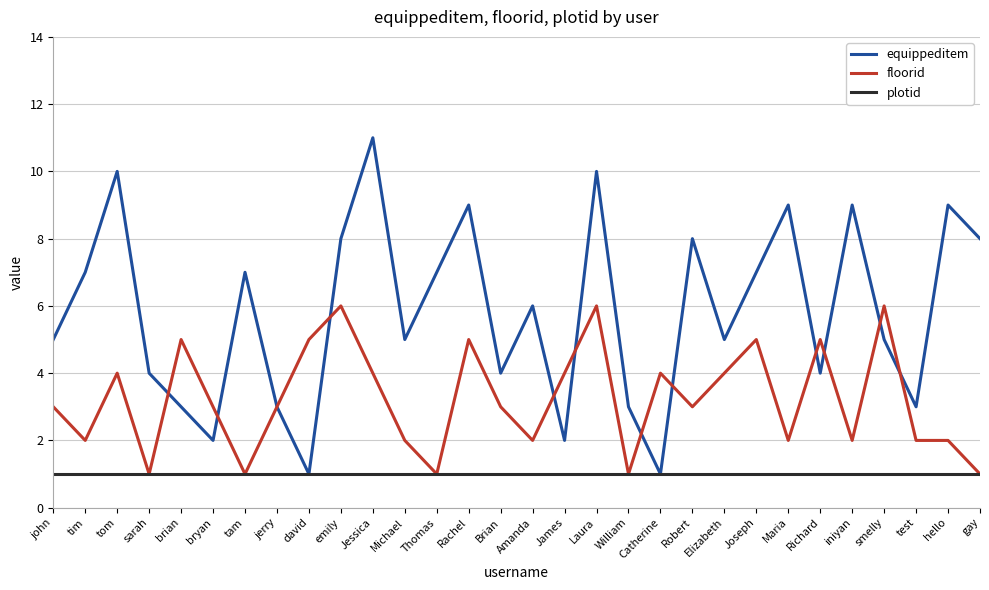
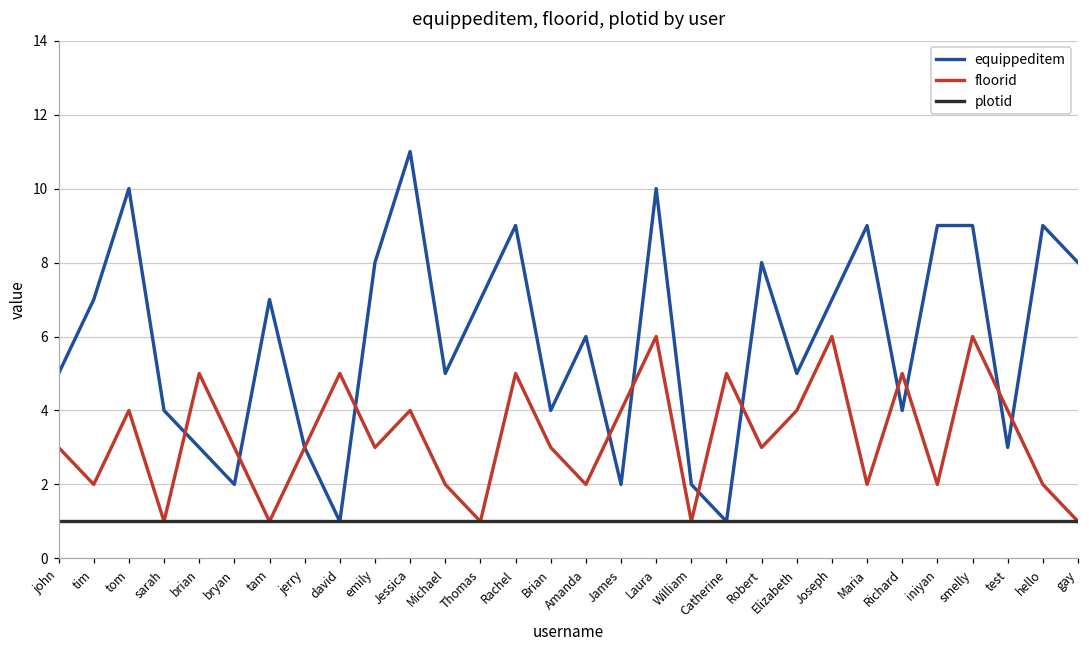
  {
    "equippeditem": {
      "john": 5,
      "tim": 7,
      "tom": 10,
      "sarah": 4,
      "brian": 3,
      "bryan": 2,
      "tam": 7,
      "emily": 8,
      "Jessica": 11,
      "Michael": 5,
      "Thomas": 7,
      "Rachel": 9,
      "Brian": 4,
      "Amanda": 6,
      "James": 2,
      "Laura": 10,
-     "William": 3,
+     "William": 2,
      "Robert": 8,
      "Elizabeth": 5,
      "Joseph": 7,
      "Maria": 9,
      "Richard": 4,
      "iniyan": 9,
-     "smelly": 5,
+     "smelly": 9,
      "test": 3,
      "hello": 9,
      "gay": 8
    },
    "floorid": {
      "john": 3,
      "tim": 2,
      "tom": 4,
      "brian": 5,
      "bryan": 3,
      "david": 5,
-     "emily": 6,
+     "emily": 3,
      "Jessica": 4,
      "Michael": 2,
      "Rachel": 5,
      "Brian": 3,
      "Amanda": 2,
      "James": 4,
      "Laura": 6,
-     "Catherine": 4,
+     "Catherine": 5,
      "Robert": 3,
      "Elizabeth": 4,
-     "Joseph": 5,
+     "Joseph": 6,
      "Maria": 2,
      "Richard": 5,
      "iniyan": 2,
      "smelly": 6,
-     "test": 2,
+     "test": 4,
      "hello": 2
    },
    "plotid": {
      "john": 1,
      "tim": 1,
      "tom": 1,
      "brian": 1,
      "bryan": 1,
      "jerry": 1,
      "emily": 1,
      "Jessica": 1,
      "Michael": 1,
      "Rachel": 1,
      "Brian": 1,
      "Amanda": 1,
      "James": 1,
      "Laura": 1,
      "Robert": 1,
      "Elizabeth": 1,
      "Joseph": 1,
      "Maria": 1,
      "Richard": 1,
      "iniyan": 1,
      "smelly": 1,
      "test": 1,
      "hello": 1
    }
  }
